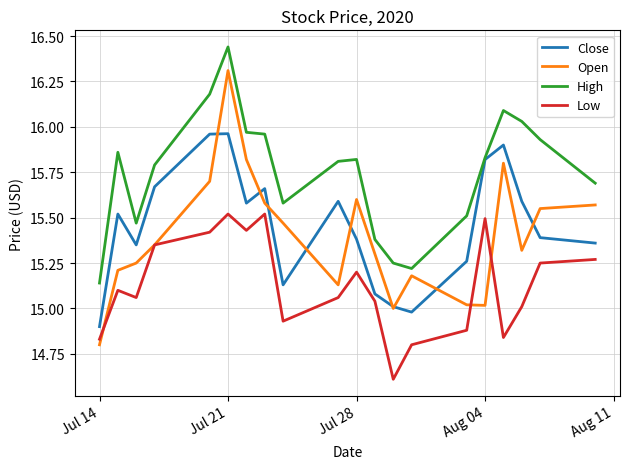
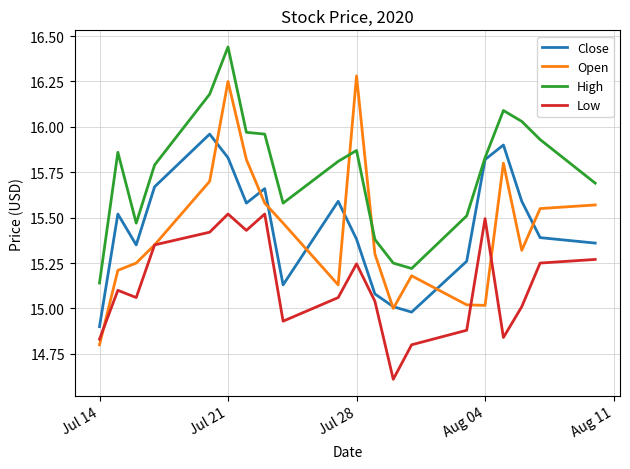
  {
    "Close": {
      "Jul 14": 14.90,
-     "Jul 21": 15.96,
+     "Jul 21": 15.83,
      "Jul 28": 15.38
    },
    "Open": {
      "Jul 14": 14.80,
-     "Jul 21": 16.31,
-     "Jul 28": 15.60,
+     "Jul 21": 16.25,
+     "Jul 28": 16.28,
      "Aug 04": 15.02
    },
    "High": {
      "Jul 14": 15.14,
      "Jul 21": 16.44,
-     "Jul 28": 15.82
+     "Jul 28": 15.87
    },
    "Low": {
      "Jul 14": 14.83,
      "Jul 21": 15.52,
-     "Jul 28": 15.20,
+     "Jul 28": 15.25,
      "Aug 04": 15.49
    }
  }
